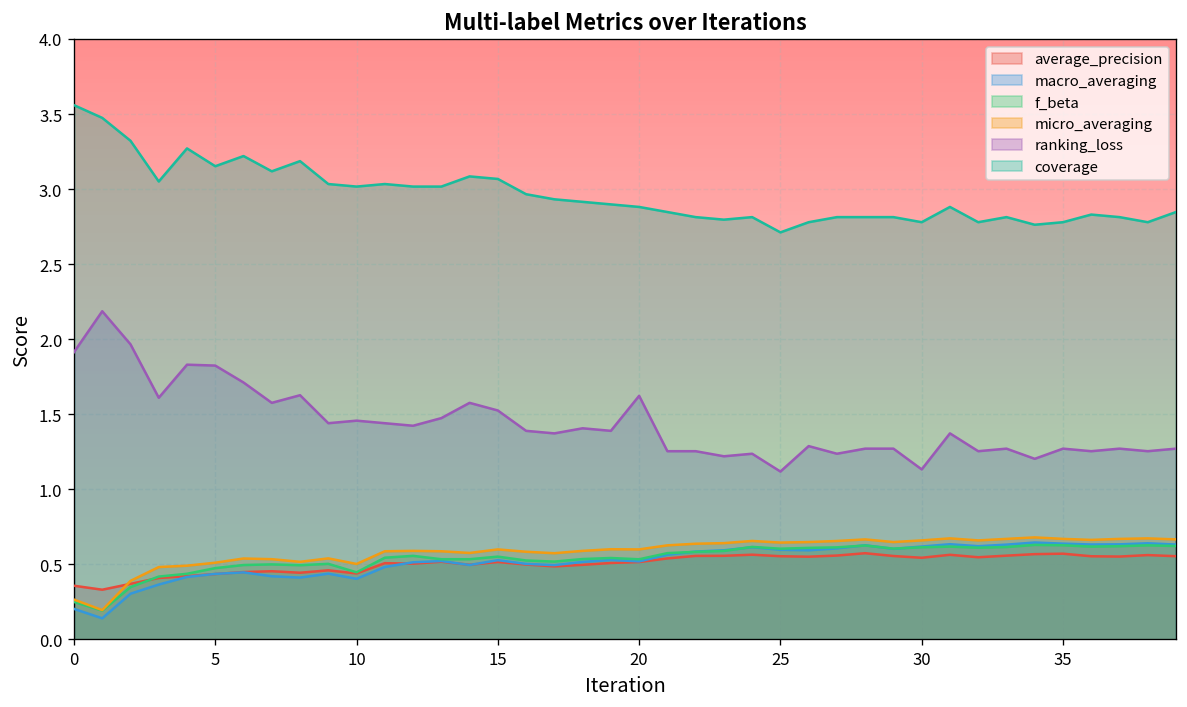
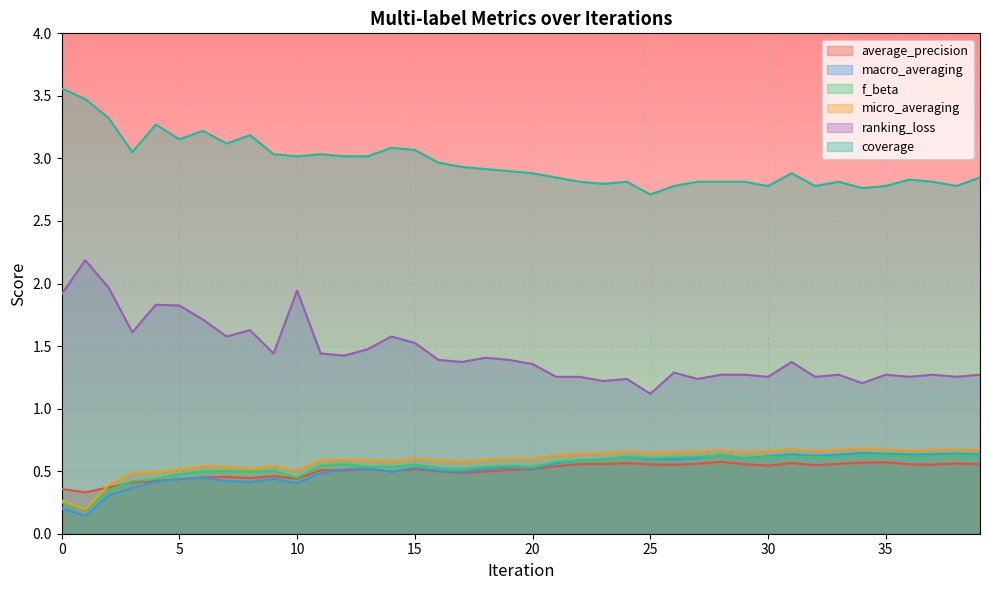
  {
    "ranking_loss": {
      "0": 1.91,
      "5": 1.82,
-     "10": 1.46,
+     "10": 1.94,
      "15": 1.53,
-     "20": 1.62,
+     "20": 1.36,
      "25": 1.12,
-     "30": 1.13,
+     "30": 1.25,
      "35": 1.27
    }
  }
